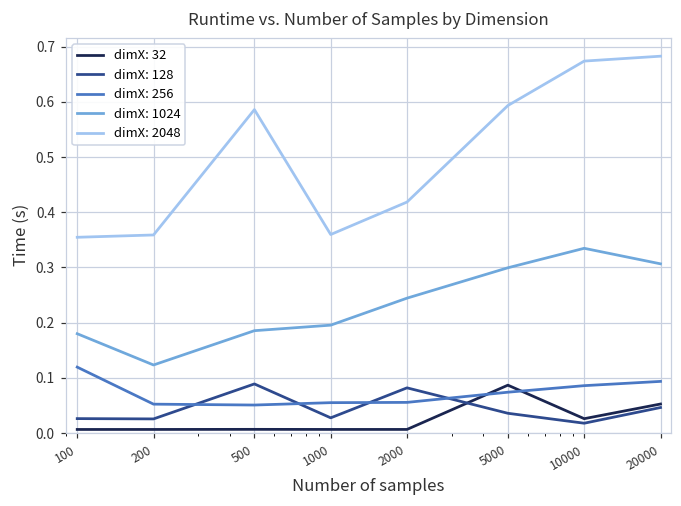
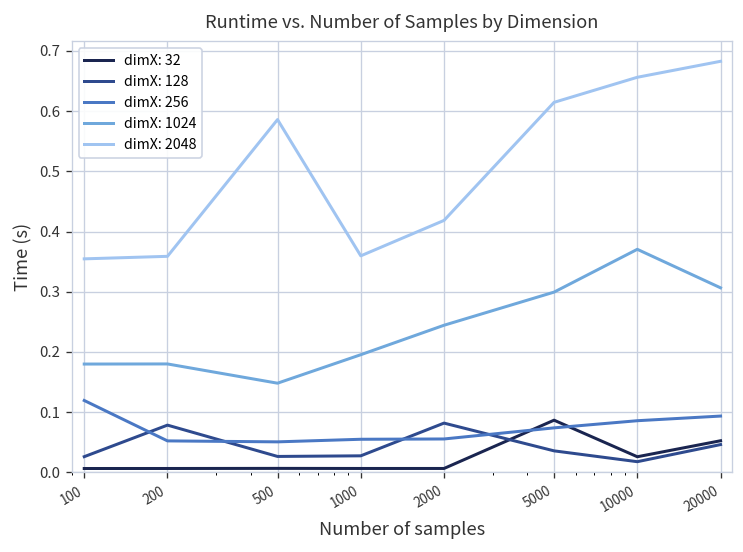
  {
    "dimX: 32": {
      "100": 0.01,
      "200": 0.01,
      "500": 0.01,
      "1000": 0.01,
      "2000": 0.01,
      "5000": 0.09,
      "10000": 0.03,
      "20000": 0.05
    },
    "dimX: 128": {
      "100": 0.03,
-     "200": 0.03,
-     "500": 0.09,
+     "200": 0.08,
+     "500": 0.03,
      "1000": 0.03,
      "2000": 0.08,
      "5000": 0.04,
      "10000": 0.02,
      "20000": 0.05
    },
    "dimX: 256": {
      "100": 0.12,
      "200": 0.05,
      "500": 0.05,
      "1000": 0.06,
      "2000": 0.06,
      "5000": 0.07,
      "10000": 0.09,
      "20000": 0.09
    },
    "dimX: 1024": {
      "100": 0.18,
-     "200": 0.12,
-     "500": 0.19,
+     "200": 0.18,
+     "500": 0.15,
      "1000": 0.20,
      "2000": 0.24,
      "5000": 0.30,
-     "10000": 0.33,
+     "10000": 0.37,
      "20000": 0.31
    },
    "dimX: 2048": {
      "100": 0.35,
      "200": 0.36,
      "500": 0.59,
      "1000": 0.36,
      "2000": 0.42,
-     "5000": 0.59,
-     "10000": 0.67,
+     "5000": 0.61,
+     "10000": 0.66,
      "20000": 0.68
    }
  }
